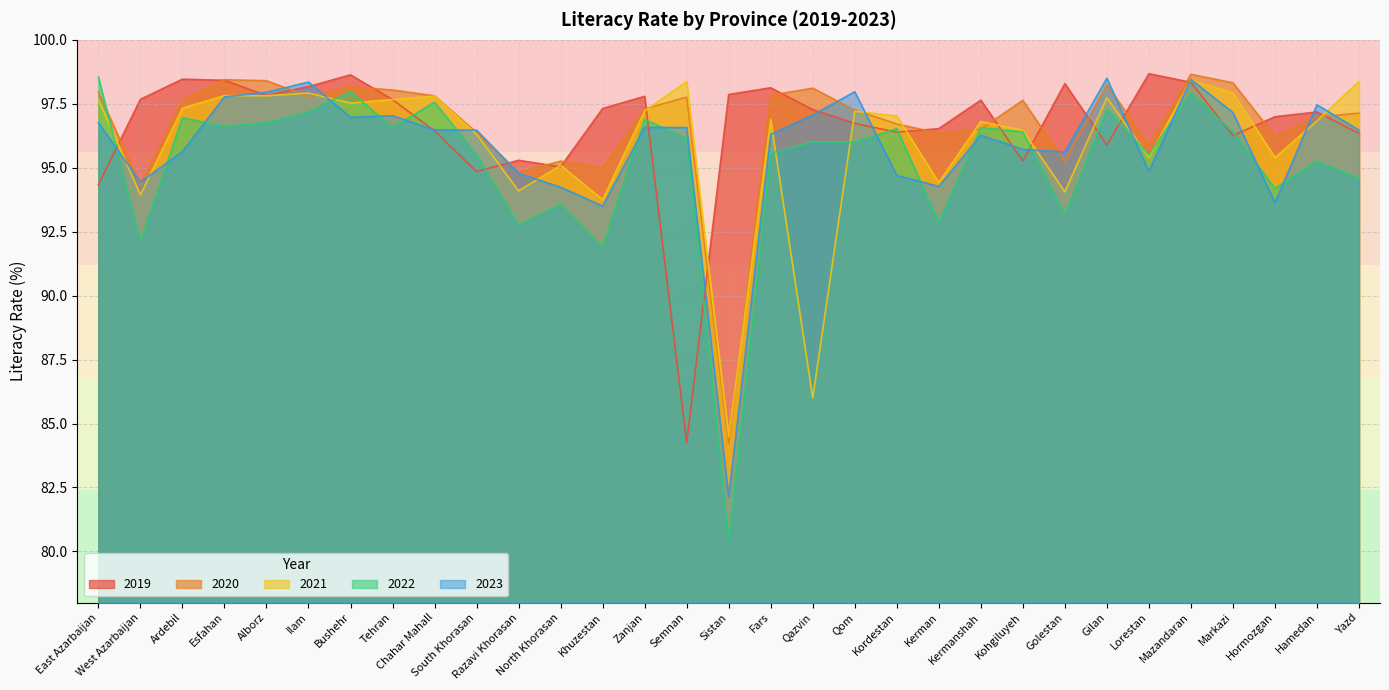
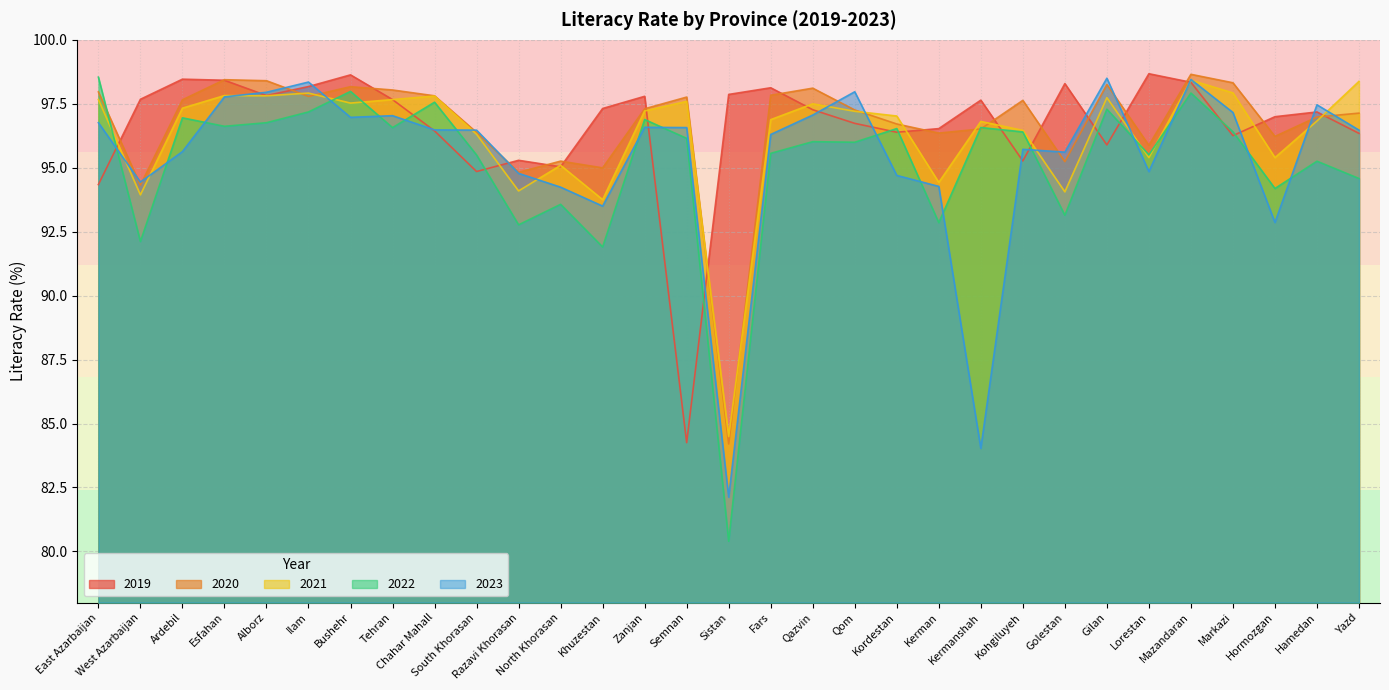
  {
    "2021": {
      "East Azarbaijan": 97.7,
      "West Azarbaijan": 93.9,
      "Ardebil": 97.3,
      "Ilam": 97.9,
      "Bushehr": 97.5,
      "Razavi Khorasan": 94.1,
      "Khuzestan": 93.8,
-     "Semnan": 98.4,
+     "Semnan": 97.6,
      "Sistan": 84.5,
      "Fars": 96.9,
-     "Qazvin": 86.0,
+     "Qazvin": 97.5,
      "Kordestan": 97.0,
      "Kerman": 94.4,
      "Kermanshah": 96.8,
      "Golestan": 94.1,
      "Gilan": 97.7,
      "Lorestan": 95.4,
      "Markazi": 97.9,
      "Hormozgan": 95.4,
      "Hamedan": 96.8,
      "Yazd": 98.4
    },
    "2022": {
      "East Azarbaijan": 98.5,
      "West Azarbaijan": 92.1,
      "Ardebil": 97.0,
      "Esfahan": 96.6,
      "Alborz": 96.8,
      "Ilam": 97.2,
      "Bushehr": 98.0,
      "Tehran": 96.6,
      "Chahar Mahall": 97.6,
      "South Khorasan": 95.5,
      "Razavi Khorasan": 92.8,
      "North Khorasan": 93.6,
      "Khuzestan": 91.9,
      "Zanjan": 96.9,
      "Semnan": 96.1,
      "Sistan": 80.4,
      "Fars": 95.6,
      "Qazvin": 96.0,
      "Qom": 96.0,
      "Kordestan": 96.5,
      "Kerman": 92.9,
      "Golestan": 93.1,
      "Gilan": 97.3,
      "Lorestan": 95.5,
      "Mazandaran": 97.9,
      "Markazi": 96.4,
      "Hormozgan": 94.2,
      "Hamedan": 95.3,
      "Yazd": 94.6
    },
    "2023": {
      "East Azarbaijan": 96.8,
      "West Azarbaijan": 94.4,
      "Ardebil": 95.6,
      "Alborz": 98.0,
      "Ilam": 98.4,
      "Bushehr": 97.0,
      "Tehran": 97.0,
      "North Khorasan": 94.2,
      "Khuzestan": 93.5,
      "Zanjan": 96.6,
      "Semnan": 96.6,
      "Sistan": 82.1,
      "Fars": 96.3,
      "Qazvin": 97.1,
      "Qom": 98.0,
      "Kordestan": 94.7,
      "Kerman": 94.3,
-     "Kermanshah": 96.3,
+     "Kermanshah": 84.0,
      "Kohgiluyeh": 95.7,
      "Golestan": 95.6,
      "Gilan": 98.5,
      "Lorestan": 94.9,
      "Markazi": 97.2,
-     "Hormozgan": 93.6,
+     "Hormozgan": 92.9,
      "Hamedan": 97.5,
      "Yazd": 96.5
    }
  }
